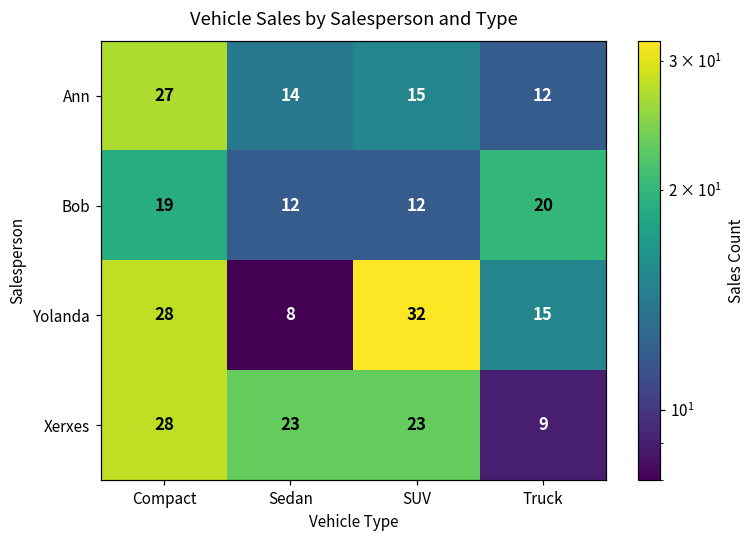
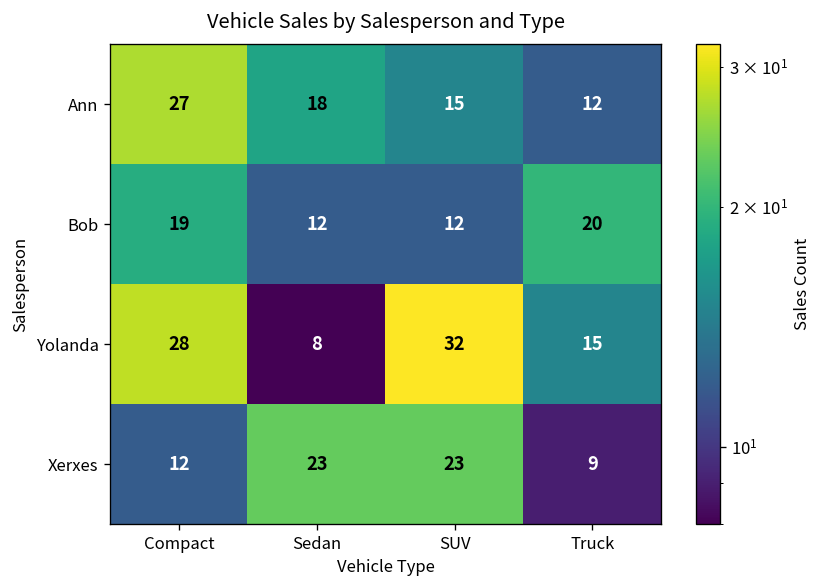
  {
    "Ann": {
      "Compact": 27,
-     "Sedan": 14,
+     "Sedan": 18,
      "SUV": 15,
      "Truck": 12
    },
    "Bob": {
      "Compact": 19,
      "Sedan": 12,
      "SUV": 12,
      "Truck": 20
    },
    "Yolanda": {
      "Compact": 28,
      "Sedan": 8,
      "SUV": 32,
      "Truck": 15
    },
    "Xerxes": {
-     "Compact": 28,
+     "Compact": 12,
      "Sedan": 23,
      "SUV": 23,
      "Truck": 9
    }
  }
